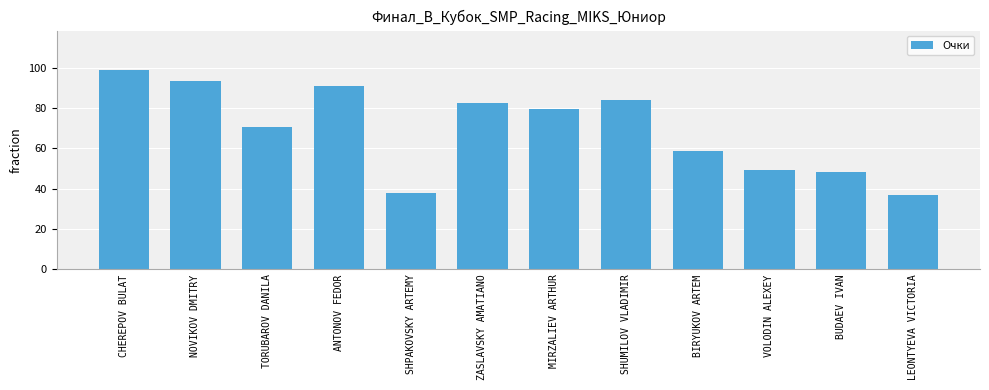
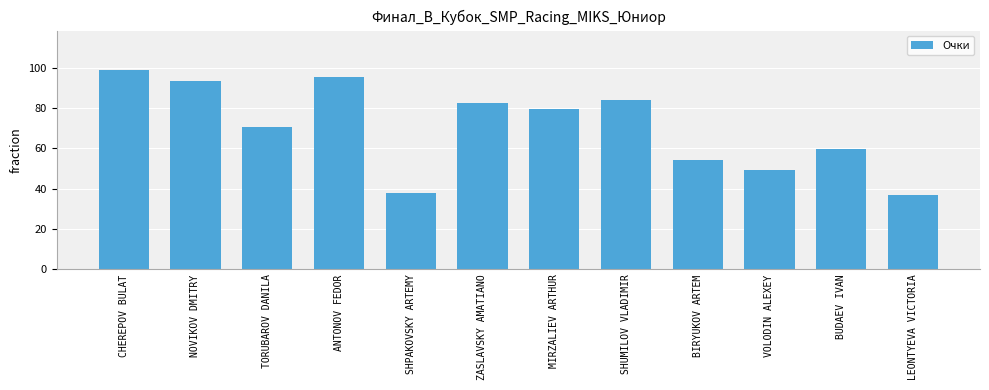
  {
    "CHEREPOV BULAT": 99,
    "NOVIKOV DMITRY": 93,
    "TORUBAROV DANILA": 71,
-   "ANTONOV FEDOR": 91,
+   "ANTONOV FEDOR": 95,
    "SHPAKOVSKY ARTEMY": 38,
    "ZASLAVSKY AMATIANO": 82,
    "MIRZALIEV ARTHUR": 80,
    "SHUMILOV VLADIMIR": 84,
-   "BIRYUKOV ARTEM": 58,
+   "BIRYUKOV ARTEM": 54,
    "VOLODIN ALEXEY": 49,
-   "BUDAEV IVAN": 48,
+   "BUDAEV IVAN": 60,
    "LEONTYEVA VICTORIA": 37
  }
